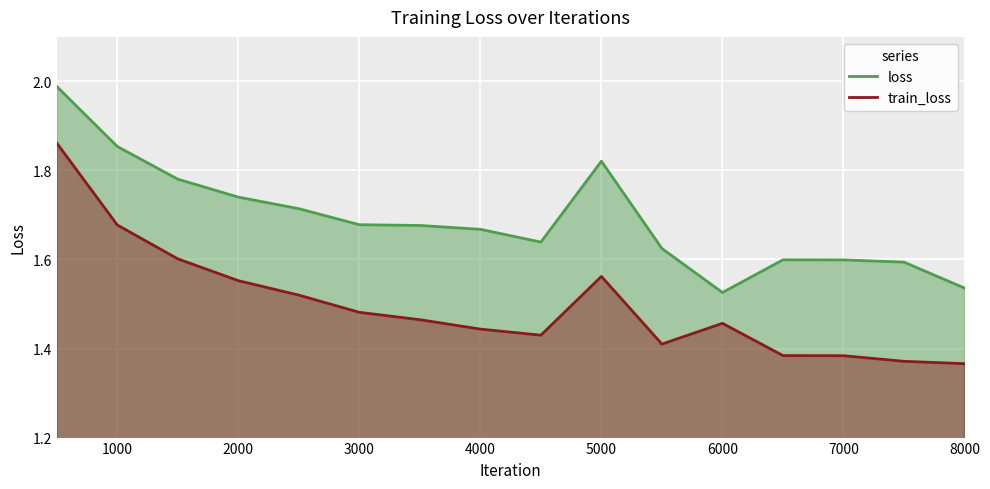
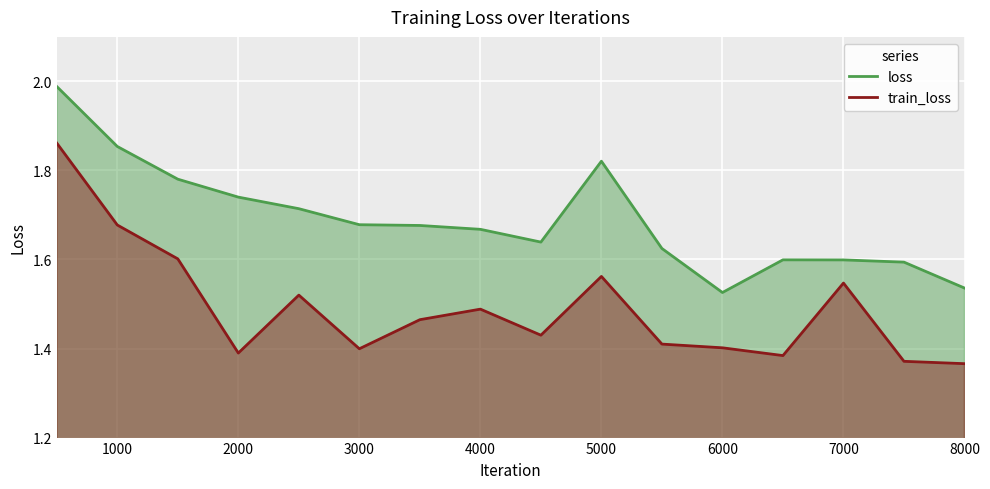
  {
    "loss": {
      "1000": 1.85,
      "2000": 1.74,
      "3000": 1.68,
      "4000": 1.67,
      "5000": 1.82,
      "6000": 1.53,
      "7000": 1.60,
      "8000": 1.54
    },
    "train_loss": {
      "1000": 1.68,
-     "2000": 1.55,
-     "3000": 1.48,
-     "4000": 1.44,
+     "2000": 1.39,
+     "3000": 1.40,
+     "4000": 1.49,
      "5000": 1.56,
-     "6000": 1.46,
-     "7000": 1.38,
+     "6000": 1.40,
+     "7000": 1.55,
      "8000": 1.37
    }
  }
